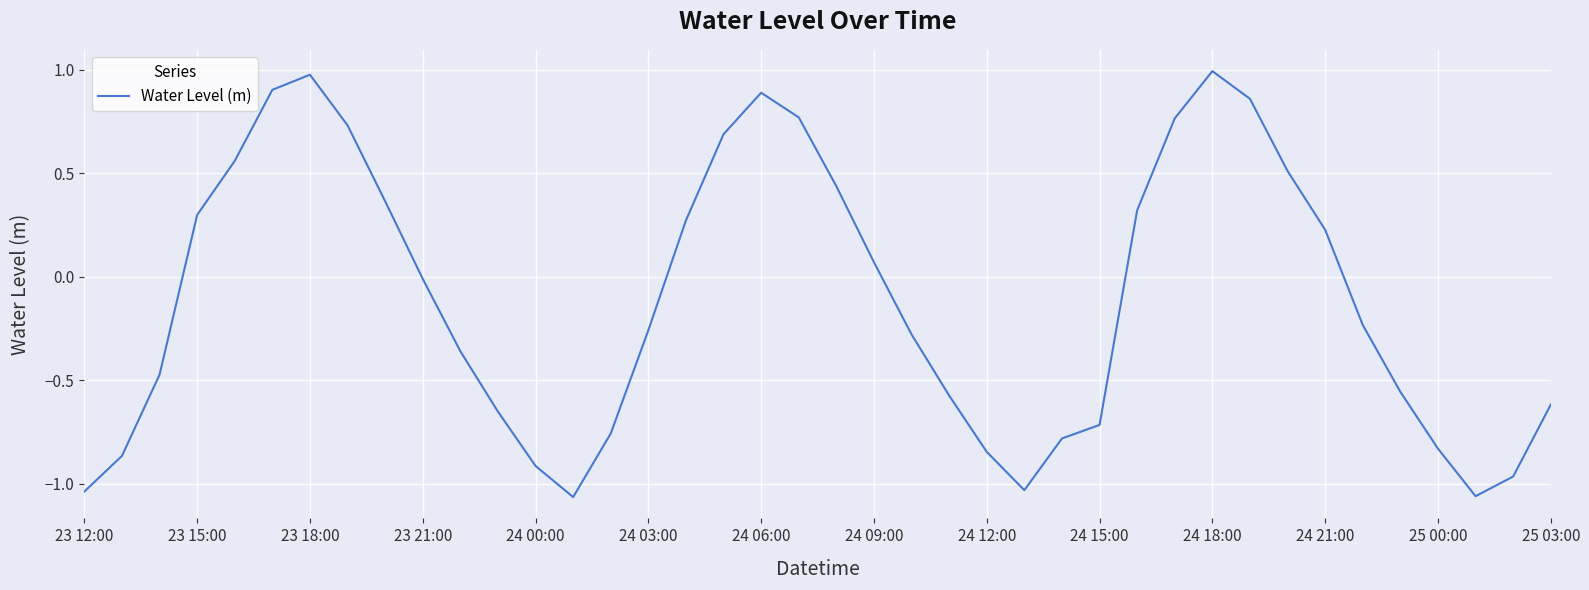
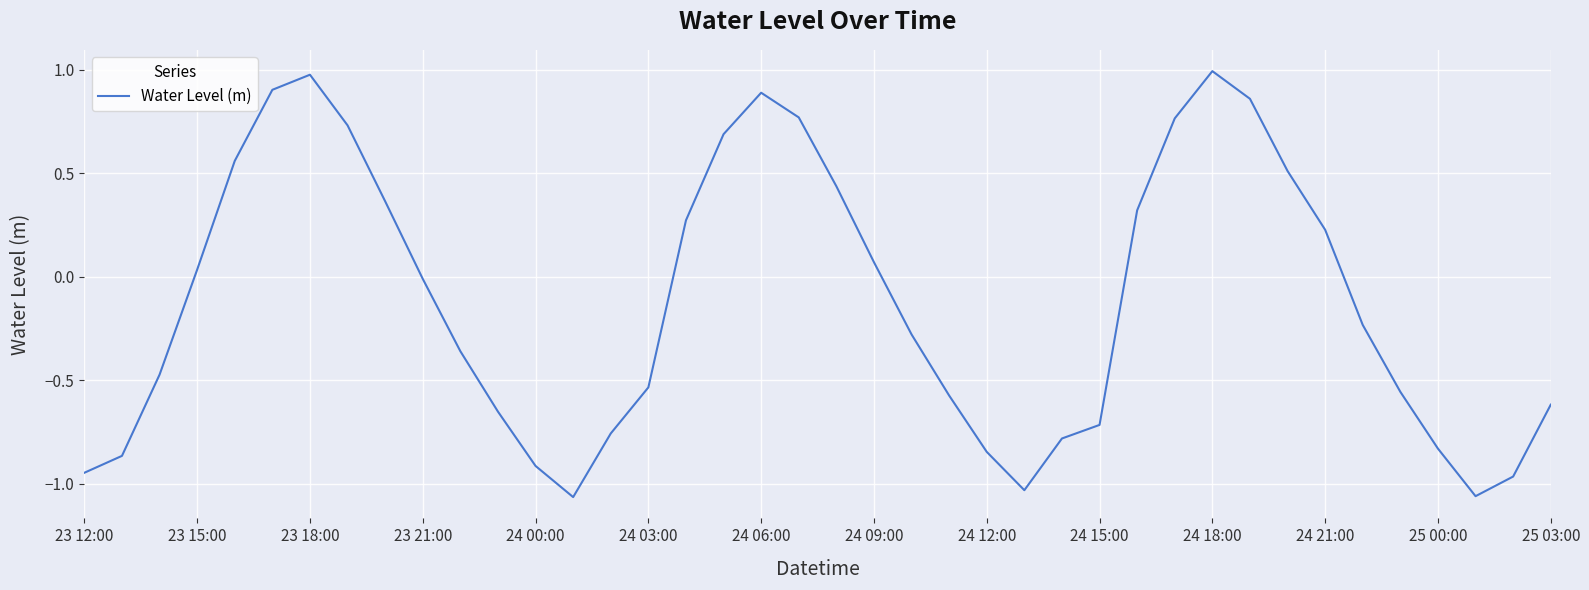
  {
-   "23 12:00": -1.04,
-   "23 15:00": 0.30,
+   "23 12:00": -0.95,
+   "23 15:00": 0.03,
    "23 18:00": 0.98,
    "23 21:00": -0.01,
    "24 00:00": -0.91,
-   "24 03:00": -0.26,
+   "24 03:00": -0.53,
    "24 06:00": 0.89,
    "24 09:00": 0.07,
    "24 12:00": -0.84,
    "24 15:00": -0.71,
    "24 18:00": 0.99,
    "24 21:00": 0.23,
    "25 00:00": -0.83,
    "25 03:00": -0.62
  }
